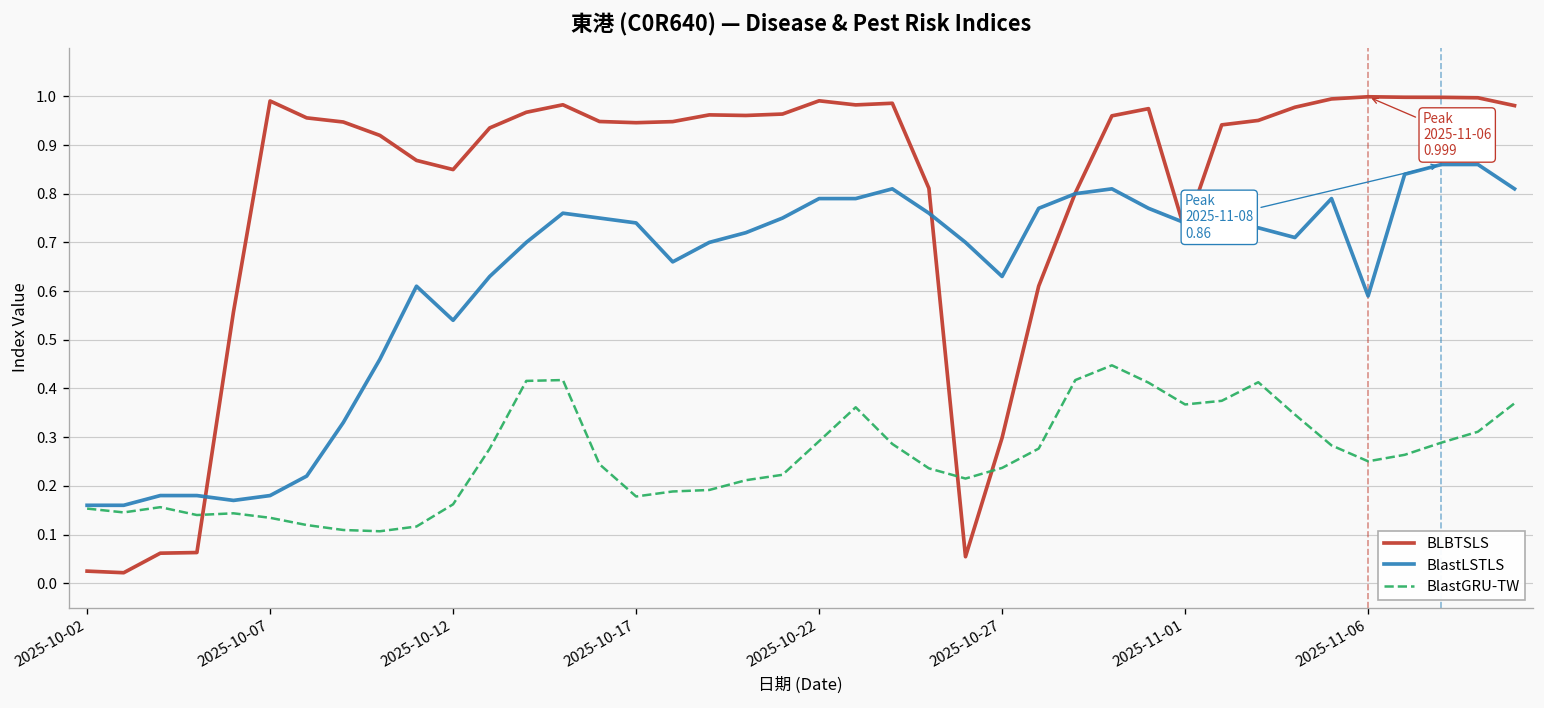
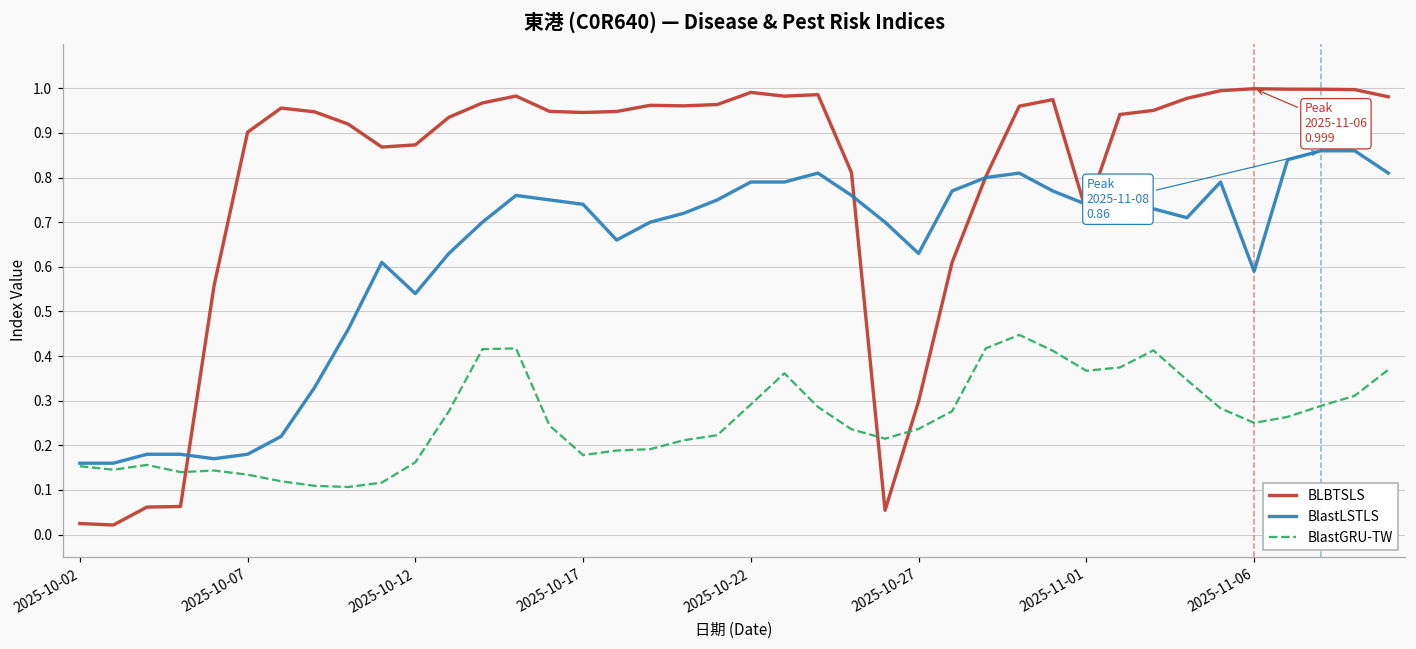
  {
    "BLBTSLS": {
      "2025-10-02": 0.02,
-     "2025-10-07": 0.99,
-     "2025-10-12": 0.85,
+     "2025-10-07": 0.90,
+     "2025-10-12": 0.87,
      "2025-10-17": 0.95,
      "2025-10-22": 0.99,
      "2025-10-27": 0.30,
      "2025-11-06": 1.00
    },
    "BlastLSTLS": {
      "2025-10-02": 0.16,
      "2025-10-07": 0.18,
      "2025-10-12": 0.54,
      "2025-10-17": 0.74,
      "2025-10-22": 0.79,
      "2025-10-27": 0.63,
      "2025-11-06": 0.59
    },
    "BlastGRU-TW": {
      "2025-10-02": 0.15,
      "2025-10-07": 0.13,
      "2025-10-12": 0.16,
      "2025-10-17": 0.18,
      "2025-10-22": 0.29,
      "2025-10-27": 0.24,
      "2025-11-01": 0.37,
      "2025-11-06": 0.25
    }
  }
